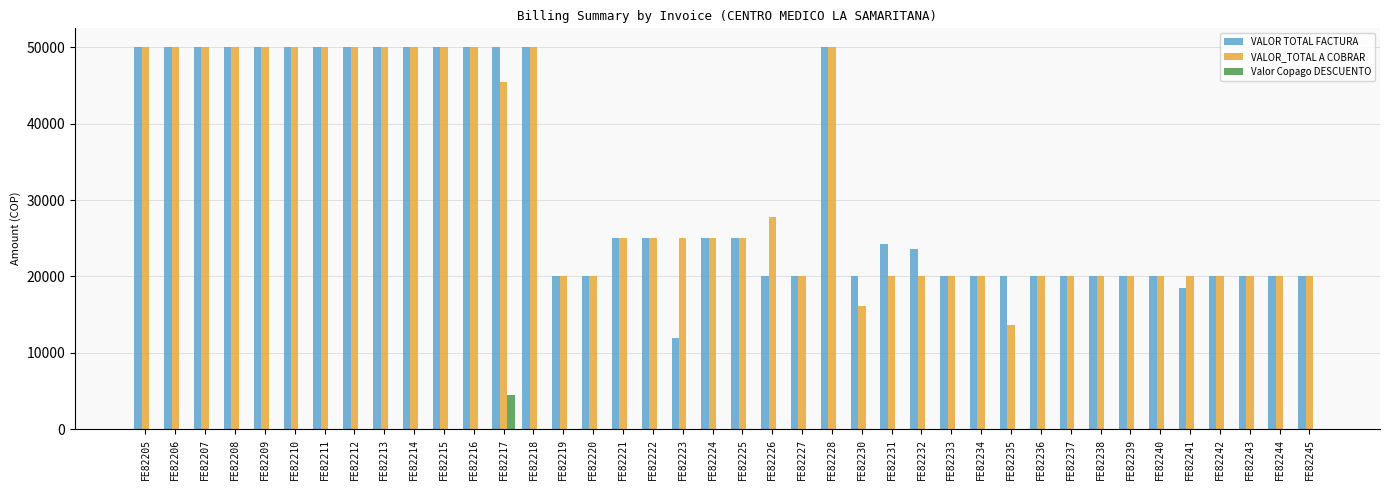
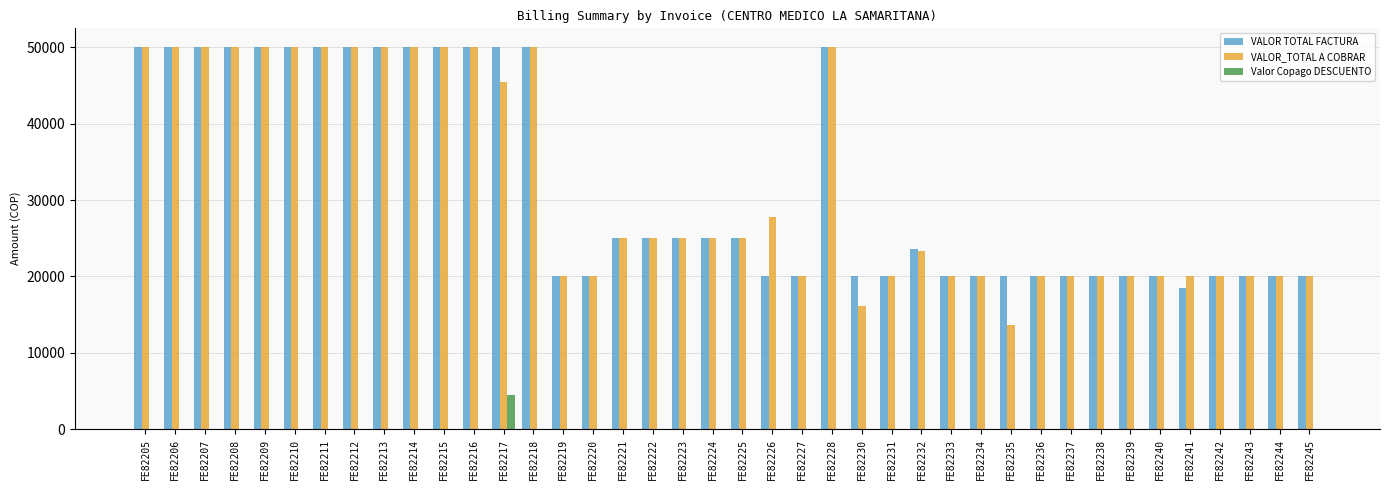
  {
    "VALOR TOTAL FACTURA": {
      "FE82205": 50000,
      "FE82206": 50000,
      "FE82207": 50000,
      "FE82208": 50000,
      "FE82209": 50000,
      "FE82210": 50000,
      "FE82211": 50000,
      "FE82212": 50000,
      "FE82213": 50000,
      "FE82214": 50000,
      "FE82215": 50000,
      "FE82216": 50000,
      "FE82217": 50000,
      "FE82218": 50000,
      "FE82219": 20000,
      "FE82220": 20000,
      "FE82221": 25000,
      "FE82222": 25000,
-     "FE82223": 12000,
+     "FE82223": 25000,
      "FE82224": 25000,
      "FE82225": 25000,
      "FE82226": 20000,
      "FE82227": 20000,
      "FE82228": 50000,
      "FE82230": 20000,
-     "FE82231": 24000,
+     "FE82231": 20000,
      "FE82232": 24000,
      "FE82233": 20000,
      "FE82234": 20000,
      "FE82235": 20000,
      "FE82236": 20000,
      "FE82237": 20000,
      "FE82238": 20000,
      "FE82239": 20000,
      "FE82240": 20000,
      "FE82241": 19000,
      "FE82242": 20000,
      "FE82243": 20000,
      "FE82244": 20000,
      "FE82245": 20000
    },
    "VALOR_TOTAL A COBRAR": {
      "FE82205": 50000,
      "FE82206": 50000,
      "FE82207": 50000,
      "FE82208": 50000,
      "FE82209": 50000,
      "FE82210": 50000,
      "FE82211": 50000,
      "FE82212": 50000,
      "FE82213": 50000,
      "FE82214": 50000,
      "FE82215": 50000,
      "FE82216": 50000,
      "FE82217": 46000,
      "FE82218": 50000,
      "FE82219": 20000,
      "FE82220": 20000,
      "FE82221": 25000,
      "FE82222": 25000,
      "FE82223": 25000,
      "FE82224": 25000,
      "FE82225": 25000,
      "FE82226": 28000,
      "FE82227": 20000,
      "FE82228": 50000,
      "FE82230": 16000,
      "FE82231": 20000,
-     "FE82232": 20000,
+     "FE82232": 23000,
      "FE82233": 20000,
      "FE82234": 20000,
      "FE82235": 14000,
      "FE82236": 20000,
      "FE82237": 20000,
      "FE82238": 20000,
      "FE82239": 20000,
      "FE82240": 20000,
      "FE82241": 20000,
      "FE82242": 20000,
      "FE82243": 20000,
      "FE82244": 20000,
      "FE82245": 20000
    },
    "Valor Copago DESCUENTO": {
      "FE82205": 0,
      "FE82206": 0,
      "FE82207": 0,
      "FE82208": 0,
      "FE82209": 0,
      "FE82210": 0,
      "FE82211": 0,
      "FE82212": 0,
      "FE82213": 0,
      "FE82214": 0,
      "FE82215": 0,
      "FE82216": 0,
      "FE82217": 5000,
      "FE82218": 0,
      "FE82219": 0,
      "FE82220": 0,
      "FE82221": 0,
      "FE82222": 0,
      "FE82223": 0,
      "FE82224": 0,
      "FE82225": 0,
      "FE82226": 0,
      "FE82227": 0,
      "FE82228": 0,
      "FE82230": 0,
      "FE82231": 0,
      "FE82232": 0,
      "FE82233": 0,
      "FE82234": 0,
      "FE82235": 0,
      "FE82236": 0,
      "FE82237": 0,
      "FE82238": 0,
      "FE82239": 0,
      "FE82240": 0,
      "FE82241": 0,
      "FE82242": 0,
      "FE82243": 0,
      "FE82244": 0,
      "FE82245": 0
    }
  }
